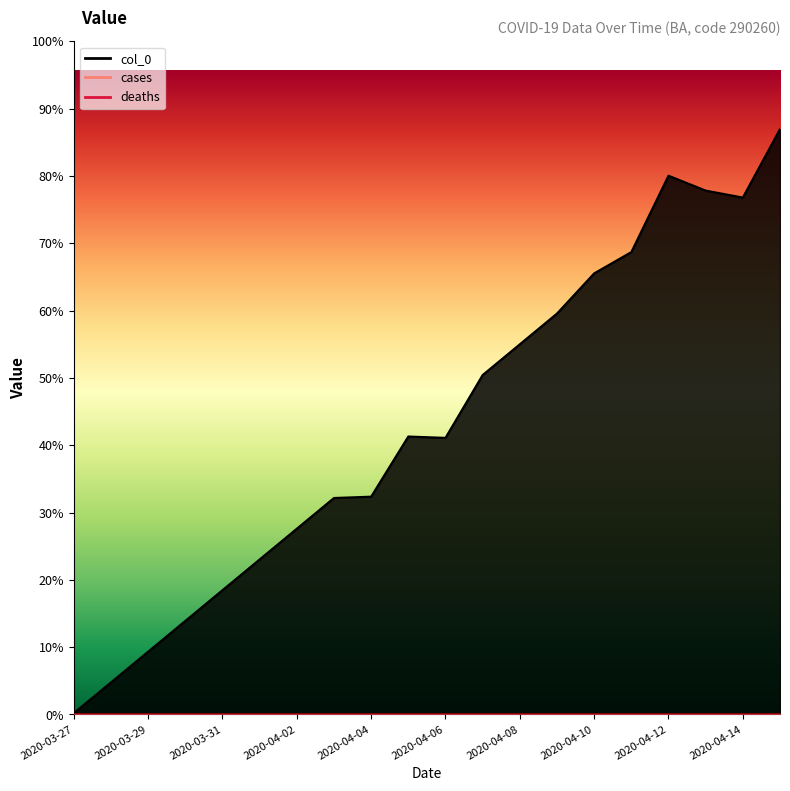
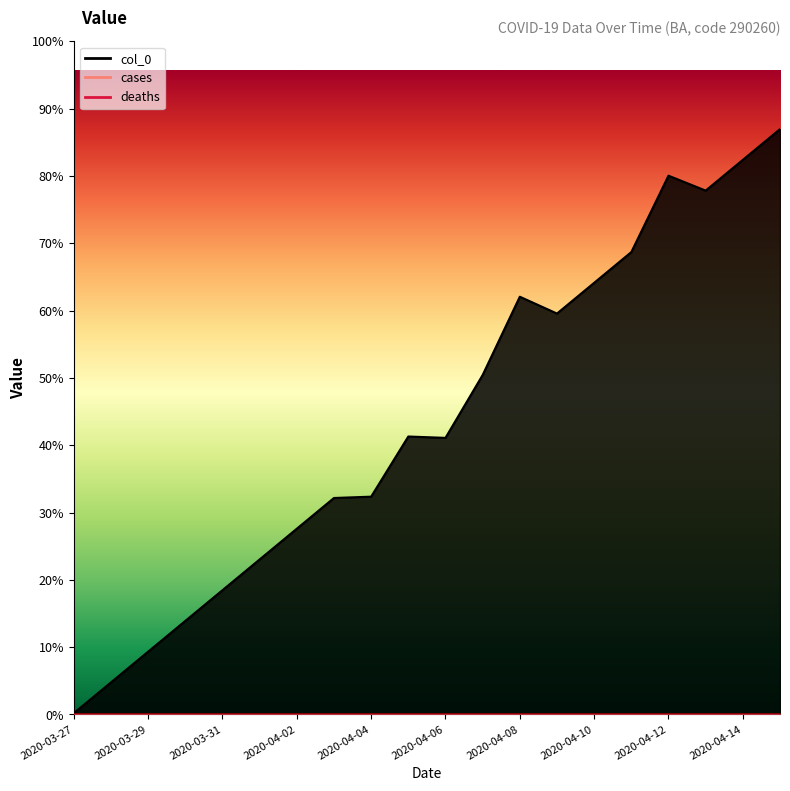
  {
    "col_0": {
      "2020-03-29": "9%",
      "2020-03-31": "18%",
      "2020-04-02": "28%",
      "2020-04-04": "32%",
      "2020-04-06": "41%",
-     "2020-04-08": "55%",
-     "2020-04-10": "66%",
+     "2020-04-08": "62%",
+     "2020-04-10": "64%",
      "2020-04-12": "80%",
-     "2020-04-14": "77%"
+     "2020-04-14": "82%"
    },
    "deaths": {
      "2020-03-29": "0%",
      "2020-03-31": "0%",
      "2020-04-02": "0%",
      "2020-04-04": "0%",
      "2020-04-06": "0%",
      "2020-04-08": "0%",
      "2020-04-10": "0%",
      "2020-04-12": "0%",
      "2020-04-14": "0%"
    }
  }
